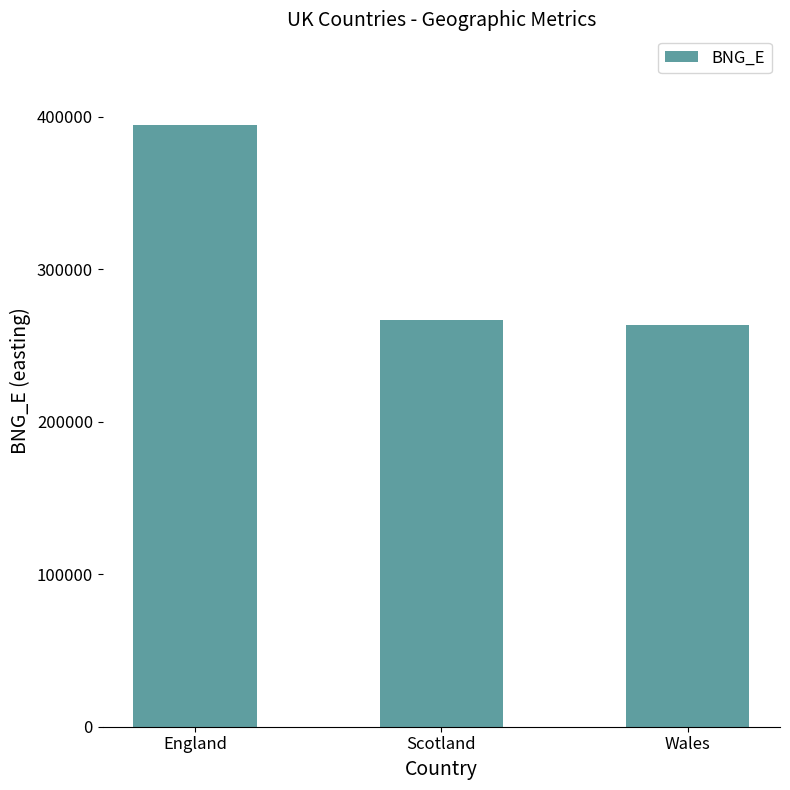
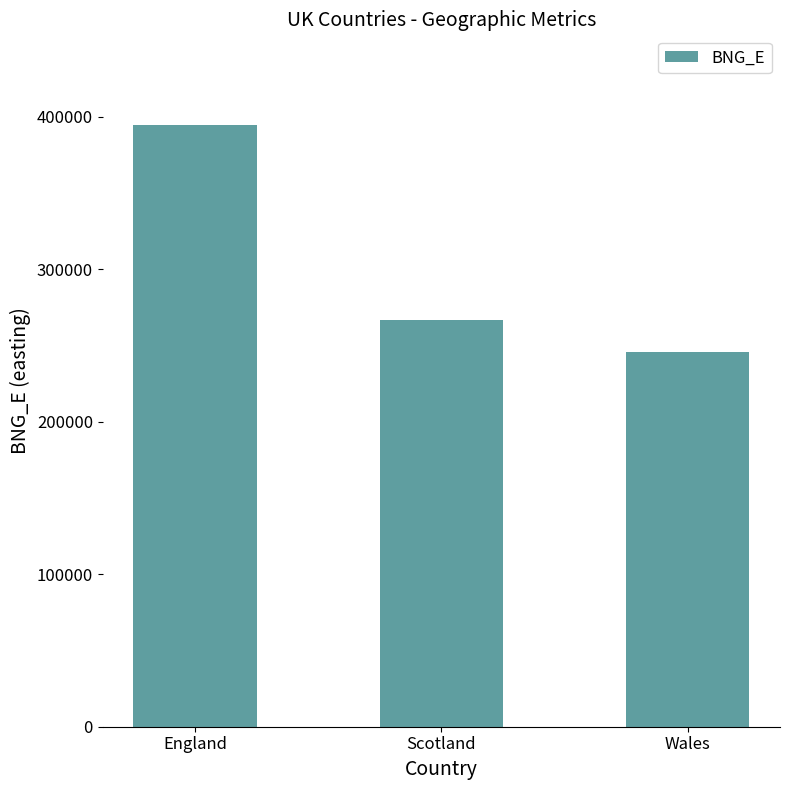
  {
    "England": 395000,
    "Scotland": 267000,
-   "Wales": 263000
+   "Wales": 246000
  }
